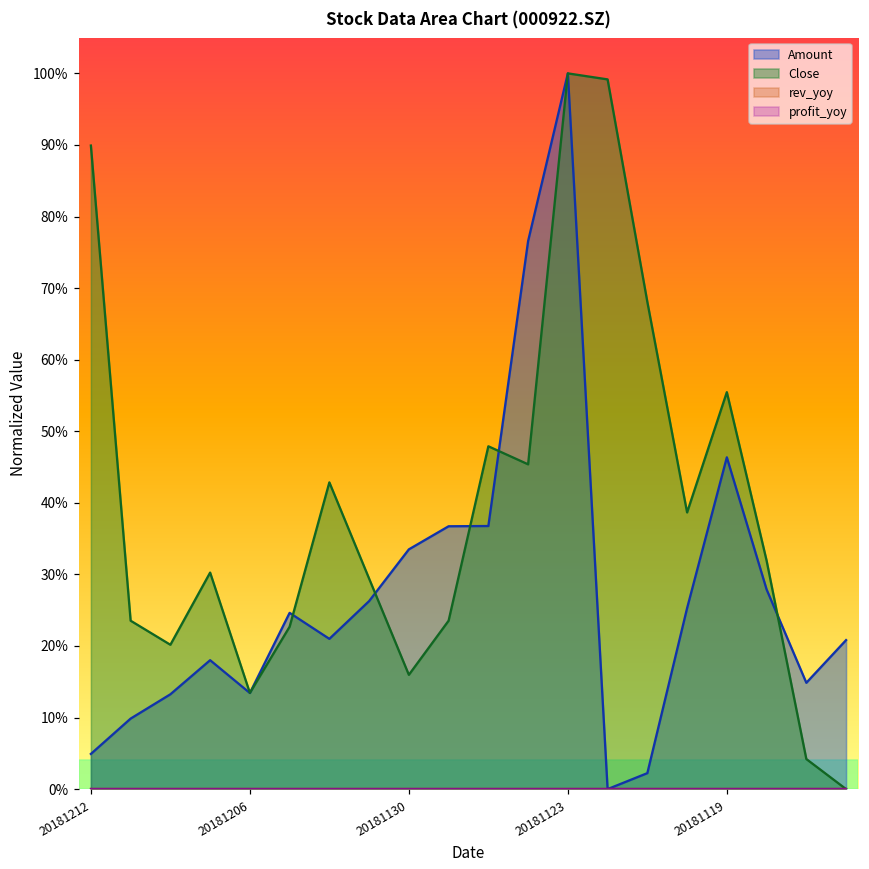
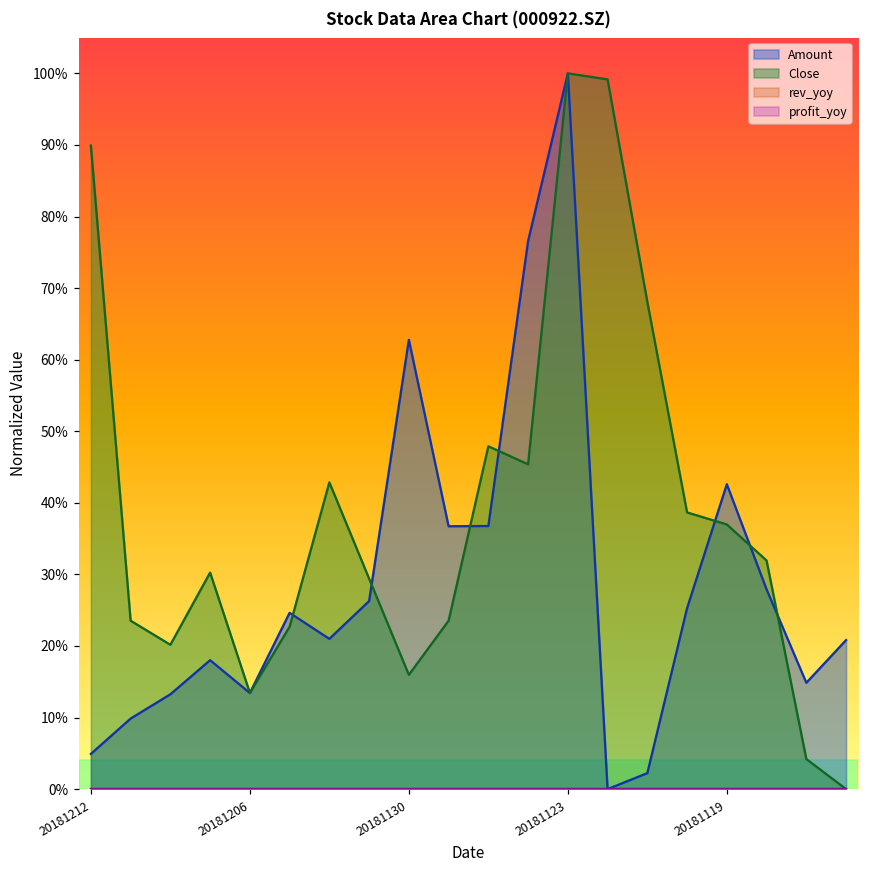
  {
    "Amount": {
      "20181212": "5%",
-     "20181130": "33%",
-     "20181119": "46%"
+     "20181130": "63%",
+     "20181119": "43%"
    },
    "Close": {
      "20181212": "90%",
      "20181130": "16%",
-     "20181119": "55%"
+     "20181119": "37%"
    }
  }
